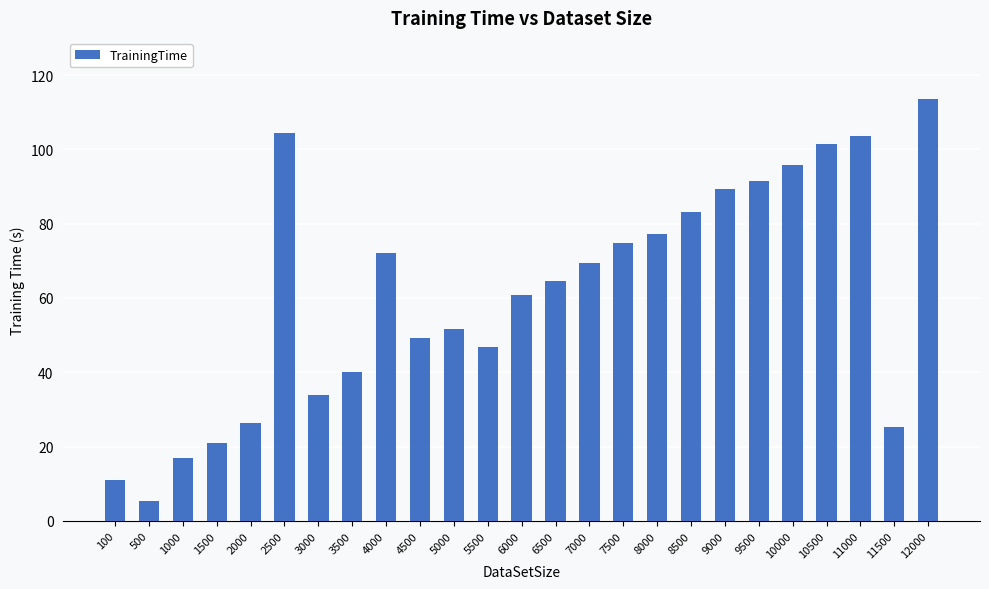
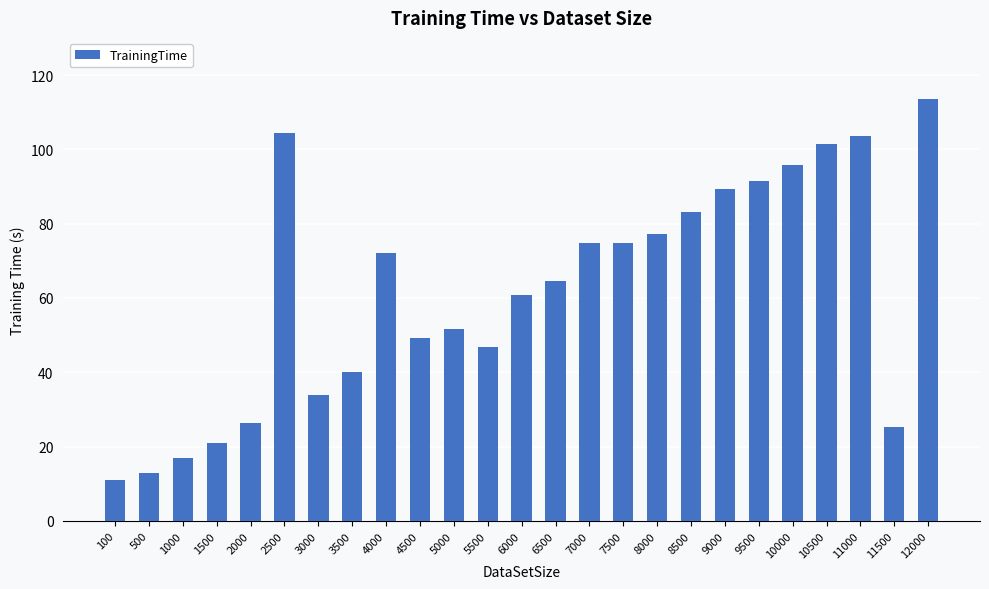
  {
    "100": 11,
-   "500": 5,
+   "500": 13,
    "1000": 17,
    "1500": 21,
    "2000": 26,
    "2500": 105,
    "3000": 34,
    "3500": 40,
    "4000": 72,
    "4500": 49,
    "5000": 52,
    "5500": 47,
    "6000": 61,
    "6500": 65,
-   "7000": 69,
+   "7000": 75,
    "7500": 75,
    "8000": 77,
    "8500": 83,
    "9000": 89,
    "9500": 91,
    "10000": 96,
    "10500": 102,
    "11000": 104,
    "11500": 25,
    "12000": 113
  }
